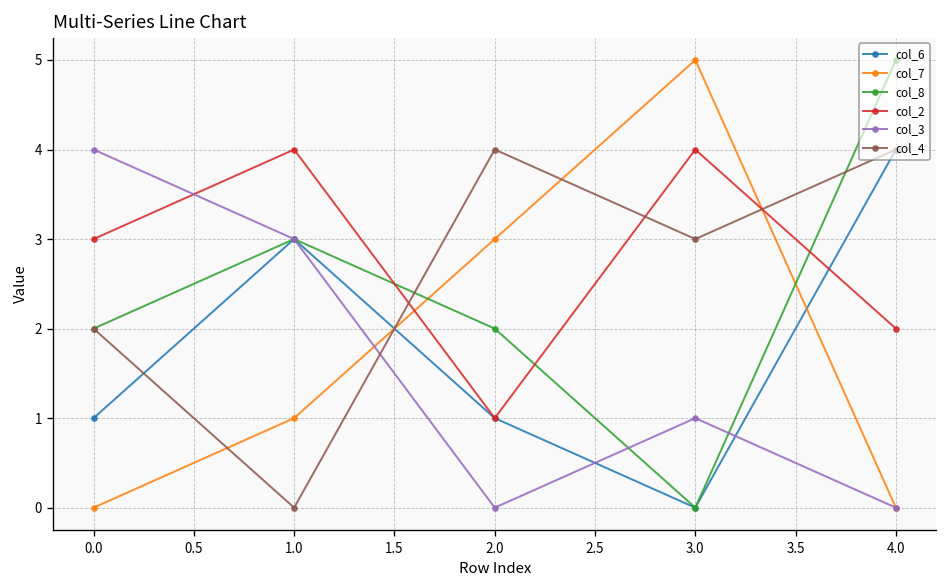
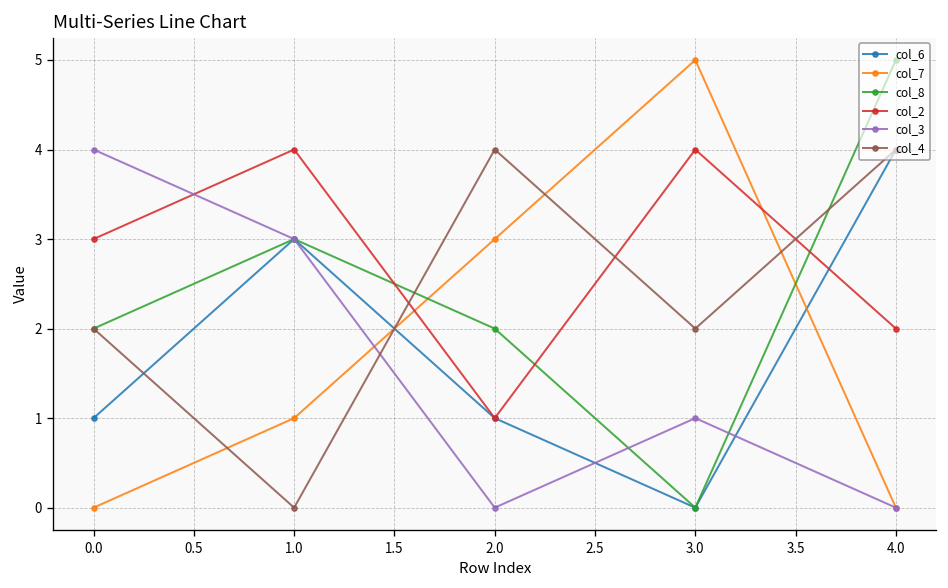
  {
    "col_6": {
      "0.0": 1
    },
    "col_7": {
      "0.0": 0,
      "1.0": 1,
      "2.0": 3,
      "3.0": 5
    },
    "col_8": {
      "2.0": 2
    },
    "col_2": {
      "0.0": 3,
      "1.0": 4,
      "3.0": 4,
      "4.0": 2
    },
    "col_3": {
      "0.0": 4,
      "2.0": 0,
      "3.0": 1
    },
    "col_4": {
      "1.0": 0,
      "2.0": 4,
-     "3.0": 3
+     "3.0": 2
    }
  }
